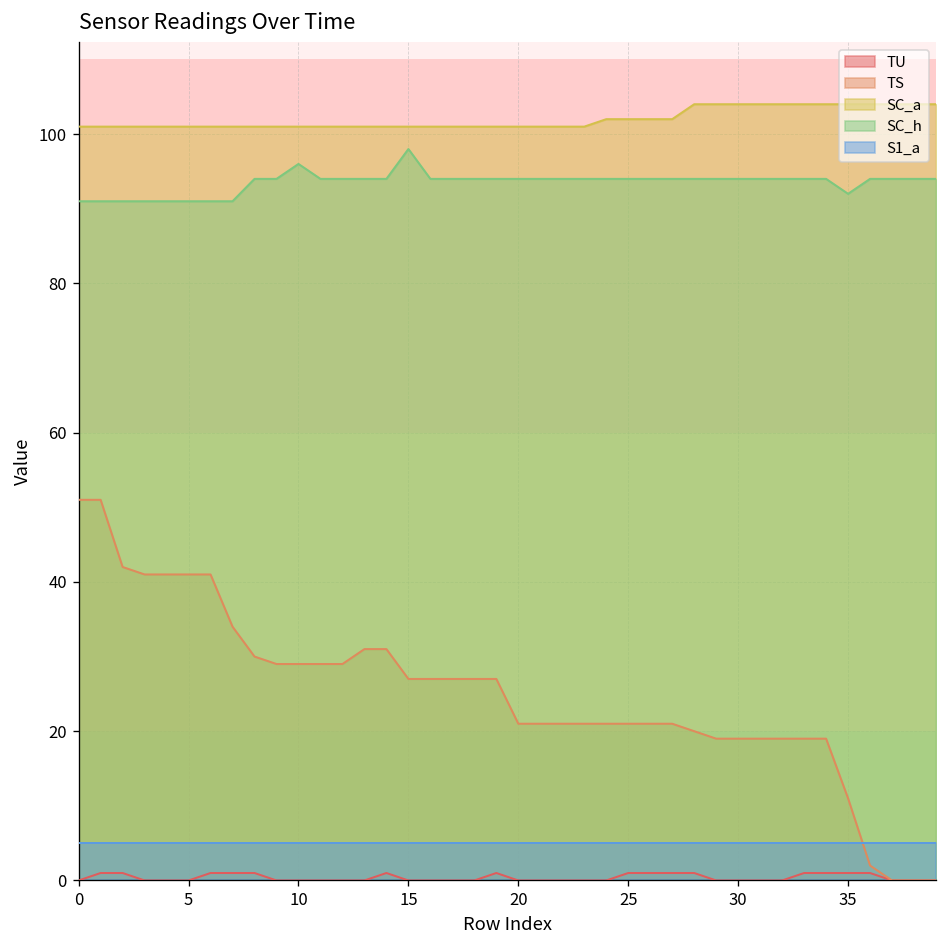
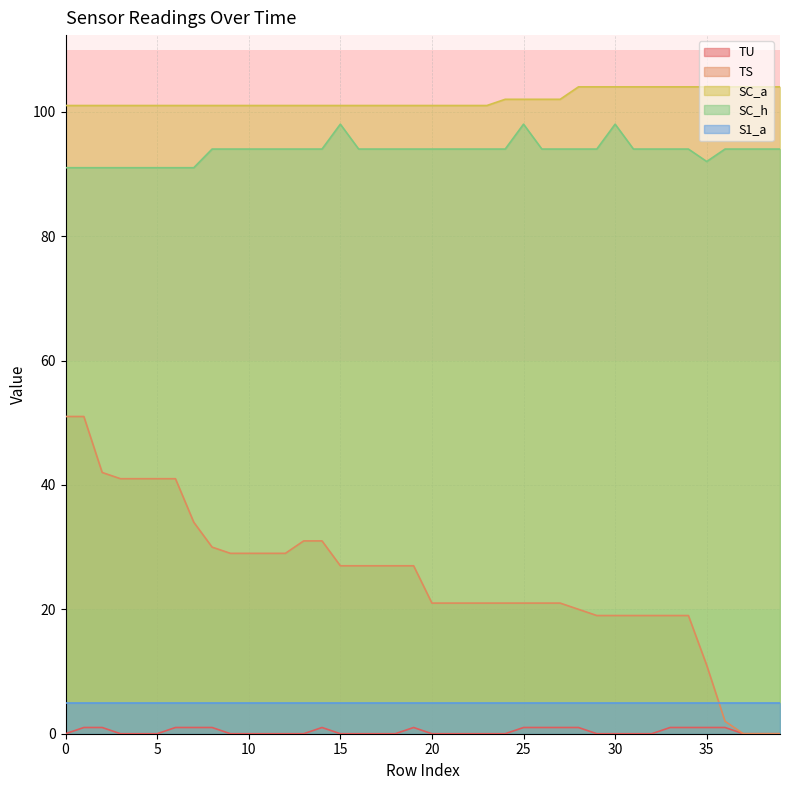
  {
    "SC_h": {
      "0": 91,
      "5": 91,
-     "10": 96,
+     "10": 94,
      "15": 98,
      "20": 94,
-     "25": 94,
-     "30": 94,
+     "25": 98,
+     "30": 98,
      "35": 92
    },
    "S1_a": {
      "0": 5,
      "5": 5,
      "10": 5,
      "15": 5,
      "20": 5,
      "25": 5,
      "30": 5,
      "35": 5
    }
  }
